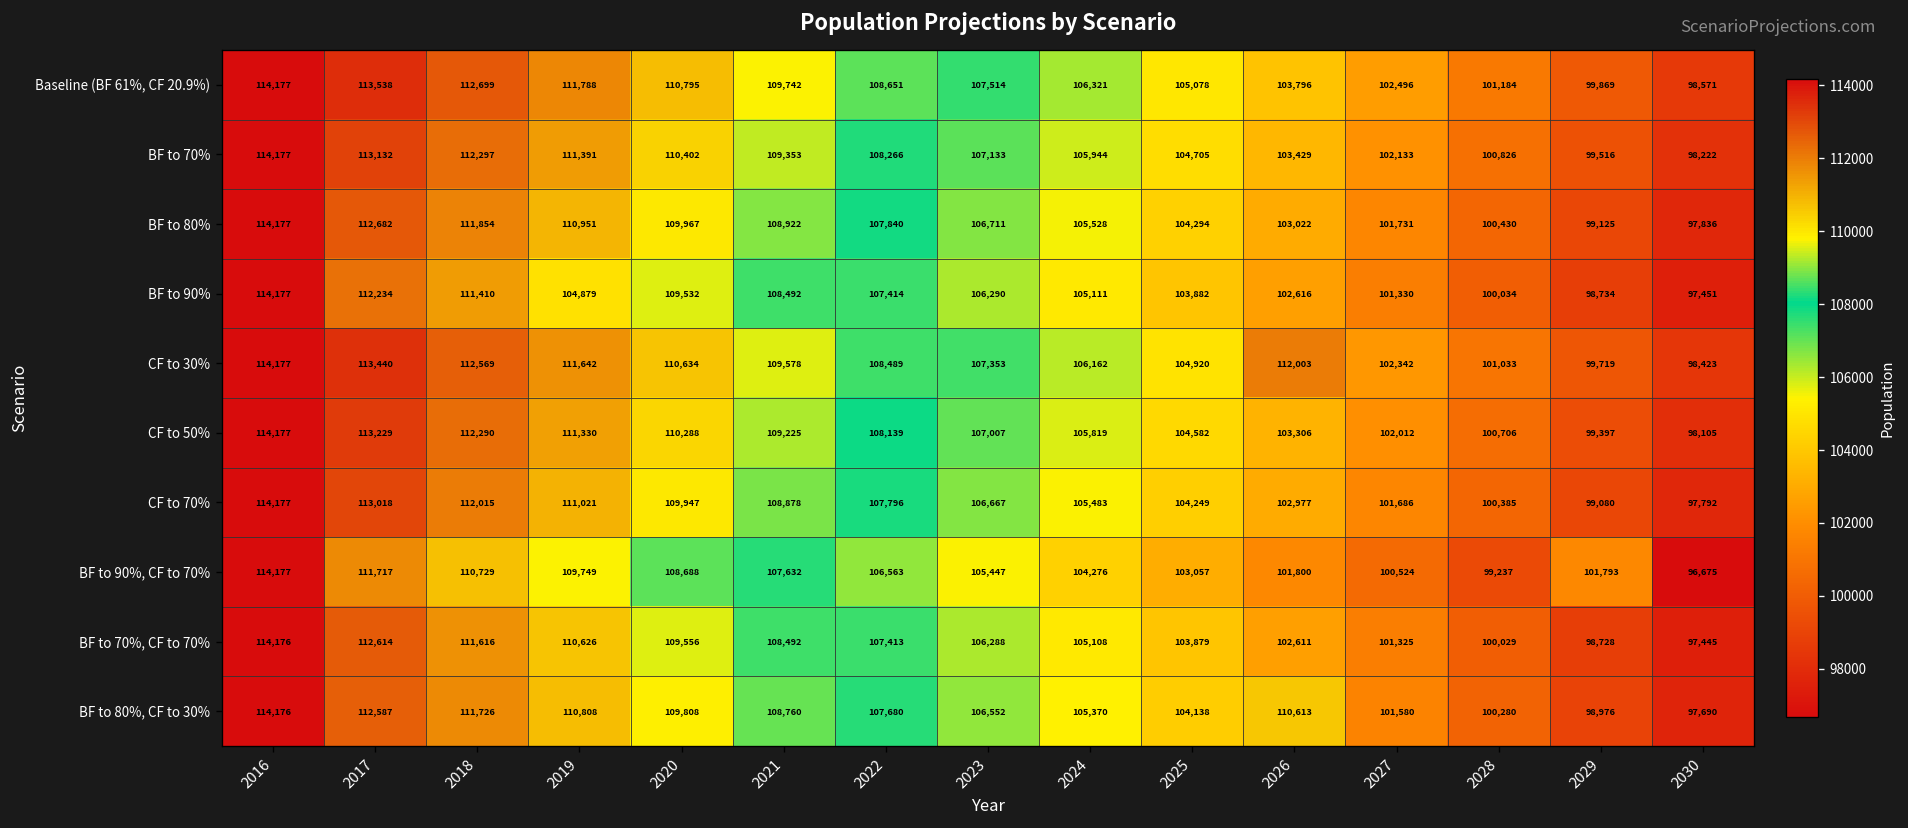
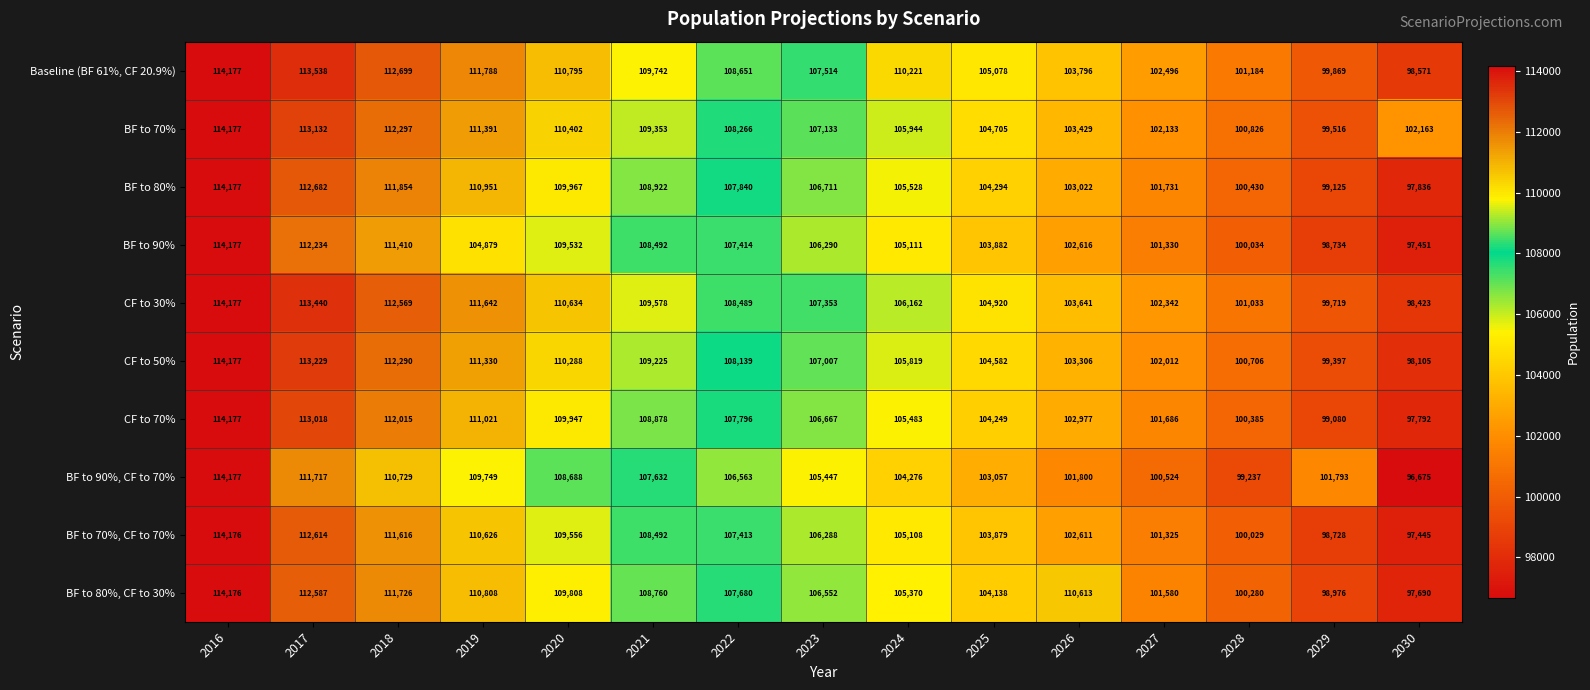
  {
    "Baseline (BF 61%, CF 20.9%)": {
      "2016": "114,177",
      "2017": "113,538",
      "2018": "112,699",
      "2019": "111,788",
      "2020": "110,795",
      "2021": "109,742",
      "2022": "108,651",
      "2023": "107,514",
-     "2024": "106,321",
+     "2024": "110,221",
      "2025": "105,078",
      "2026": "103,796",
      "2027": "102,496",
      "2028": "101,184",
      "2029": "99,869",
      "2030": "98,571"
    },
    "BF to 70%": {
      "2016": "114,177",
      "2017": "113,132",
      "2018": "112,297",
      "2019": "111,391",
      "2020": "110,402",
      "2021": "109,353",
      "2022": "108,266",
      "2023": "107,133",
      "2024": "105,944",
      "2025": "104,705",
      "2026": "103,429",
      "2027": "102,133",
      "2028": "100,826",
      "2029": "99,516",
-     "2030": "98,222"
+     "2030": "102,163"
    },
    "BF to 80%": {
      "2016": "114,177",
      "2017": "112,682",
      "2018": "111,854",
      "2019": "110,951",
      "2020": "109,967",
      "2021": "108,922",
      "2022": "107,840",
      "2023": "106,711",
      "2024": "105,528",
      "2025": "104,294",
      "2026": "103,022",
      "2027": "101,731",
      "2028": "100,430",
      "2029": "99,125",
      "2030": "97,836"
    },
    "BF to 90%": {
      "2016": "114,177",
      "2017": "112,234",
      "2018": "111,410",
      "2019": "104,879",
      "2020": "109,532",
      "2021": "108,492",
      "2022": "107,414",
      "2023": "106,290",
      "2024": "105,111",
      "2025": "103,882",
      "2026": "102,616",
      "2027": "101,330",
      "2028": "100,034",
      "2029": "98,734",
      "2030": "97,451"
    },
    "CF to 30%": {
      "2016": "114,177",
      "2017": "113,440",
      "2018": "112,569",
      "2019": "111,642",
      "2020": "110,634",
      "2021": "109,578",
      "2022": "108,489",
      "2023": "107,353",
      "2024": "106,162",
      "2025": "104,920",
-     "2026": "112,003",
+     "2026": "103,641",
      "2027": "102,342",
      "2028": "101,033",
      "2029": "99,719",
      "2030": "98,423"
    },
    "CF to 50%": {
      "2016": "114,177",
      "2017": "113,229",
      "2018": "112,290",
      "2019": "111,330",
      "2020": "110,288",
      "2021": "109,225",
      "2022": "108,139",
      "2023": "107,007",
      "2024": "105,819",
      "2025": "104,582",
      "2026": "103,306",
      "2027": "102,012",
      "2028": "100,706",
      "2029": "99,397",
      "2030": "98,105"
    },
    "CF to 70%": {
      "2016": "114,177",
      "2017": "113,018",
      "2018": "112,015",
      "2019": "111,021",
      "2020": "109,947",
      "2021": "108,878",
      "2022": "107,796",
      "2023": "106,667",
      "2024": "105,483",
      "2025": "104,249",
      "2026": "102,977",
      "2027": "101,686",
      "2028": "100,385",
      "2029": "99,080",
      "2030": "97,792"
    },
    "BF to 90%, CF to 70%": {
      "2016": "114,177",
      "2017": "111,717",
      "2018": "110,729",
      "2019": "109,749",
      "2020": "108,688",
      "2021": "107,632",
      "2022": "106,563",
      "2023": "105,447",
      "2024": "104,276",
      "2025": "103,057",
      "2026": "101,800",
      "2027": "100,524",
      "2028": "99,237",
      "2029": "101,793",
      "2030": "96,675"
    },
    "BF to 70%, CF to 70%": {
      "2016": "114,176",
      "2017": "112,614",
      "2018": "111,616",
      "2019": "110,626",
      "2020": "109,556",
      "2021": "108,492",
      "2022": "107,413",
      "2023": "106,288",
      "2024": "105,108",
      "2025": "103,879",
      "2026": "102,611",
      "2027": "101,325",
      "2028": "100,029",
      "2029": "98,728",
      "2030": "97,445"
    },
    "BF to 80%, CF to 30%": {
      "2016": "114,176",
      "2017": "112,587",
      "2018": "111,726",
      "2019": "110,808",
      "2020": "109,808",
      "2021": "108,760",
      "2022": "107,680",
      "2023": "106,552",
      "2024": "105,370",
      "2025": "104,138",
      "2026": "110,613",
      "2027": "101,580",
      "2028": "100,280",
      "2029": "98,976",
      "2030": "97,690"
    }
  }
